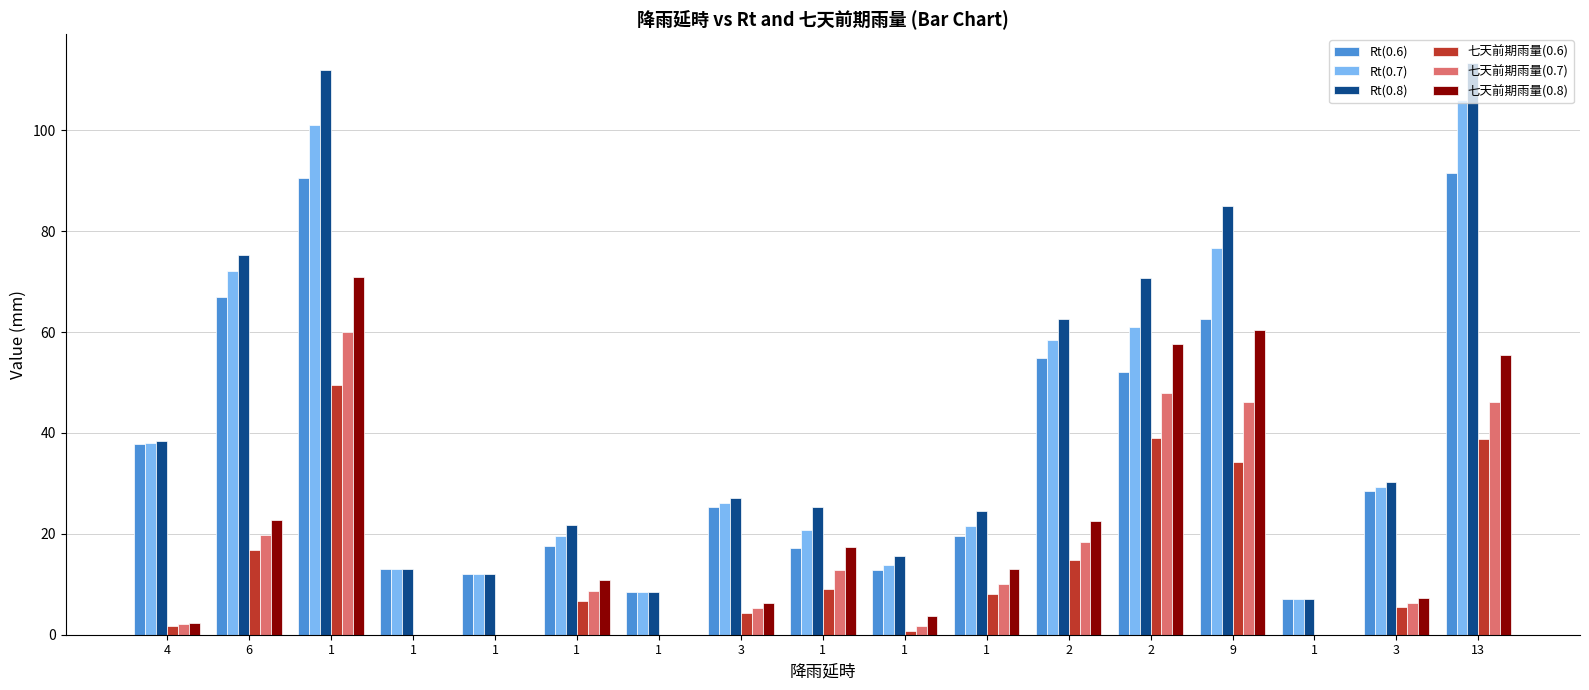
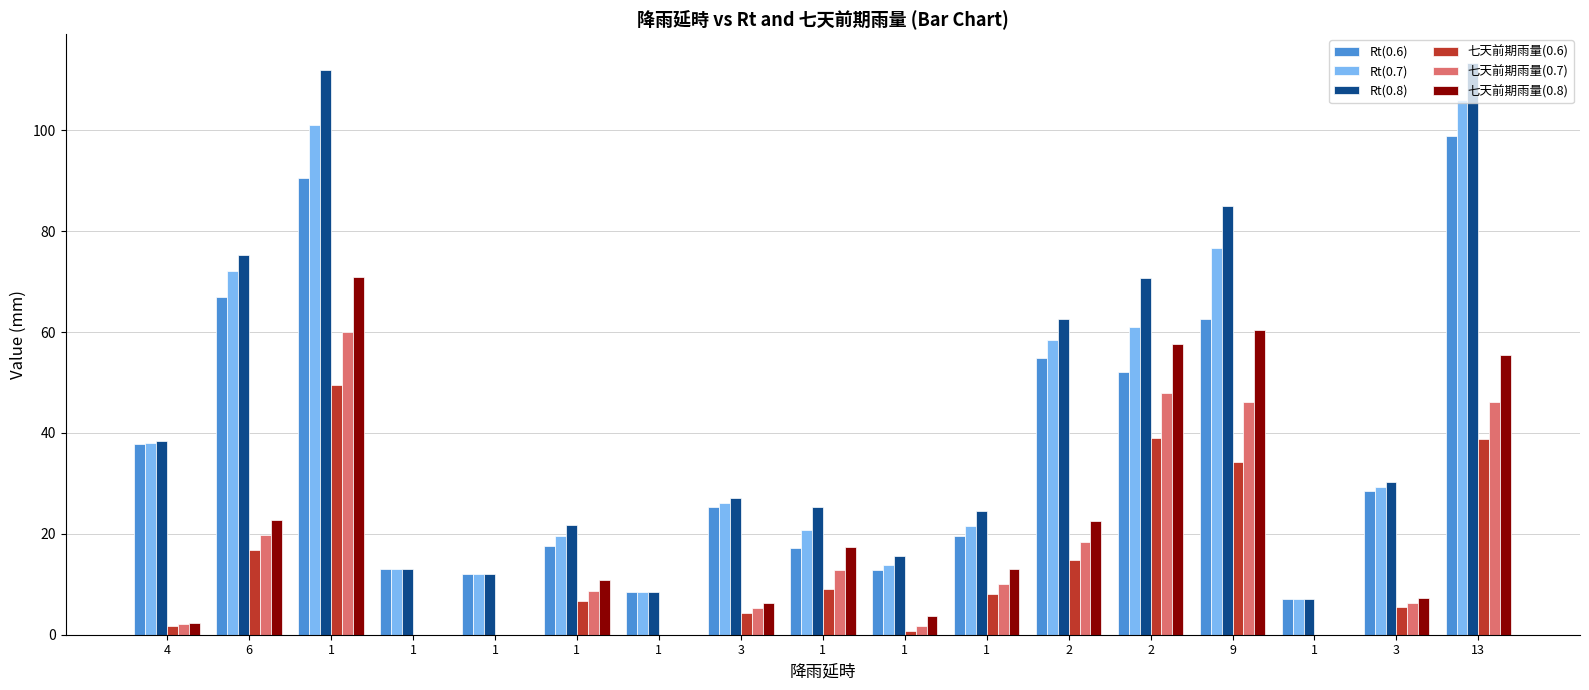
  {
    "Rt(0.6)": {
      "4": 38,
      "6": 67,
      "9": 63,
-     "13": 92
+     "13": 99
    },
    "Rt(0.7)": {
      "4": 38,
      "6": 72,
      "9": 77
    },
    "Rt(0.8)": {
      "4": 38,
      "6": 75,
      "9": 85
    },
    "七天前期雨量(0.6)": {
      "4": 2,
      "6": 17,
      "9": 34,
      "13": 39
    },
    "七天前期雨量(0.7)": {
      "4": 2,
      "6": 20,
      "9": 46,
      "13": 46
    },
    "七天前期雨量(0.8)": {
      "4": 2,
      "6": 23,
      "9": 61,
      "13": 56
    }
  }
